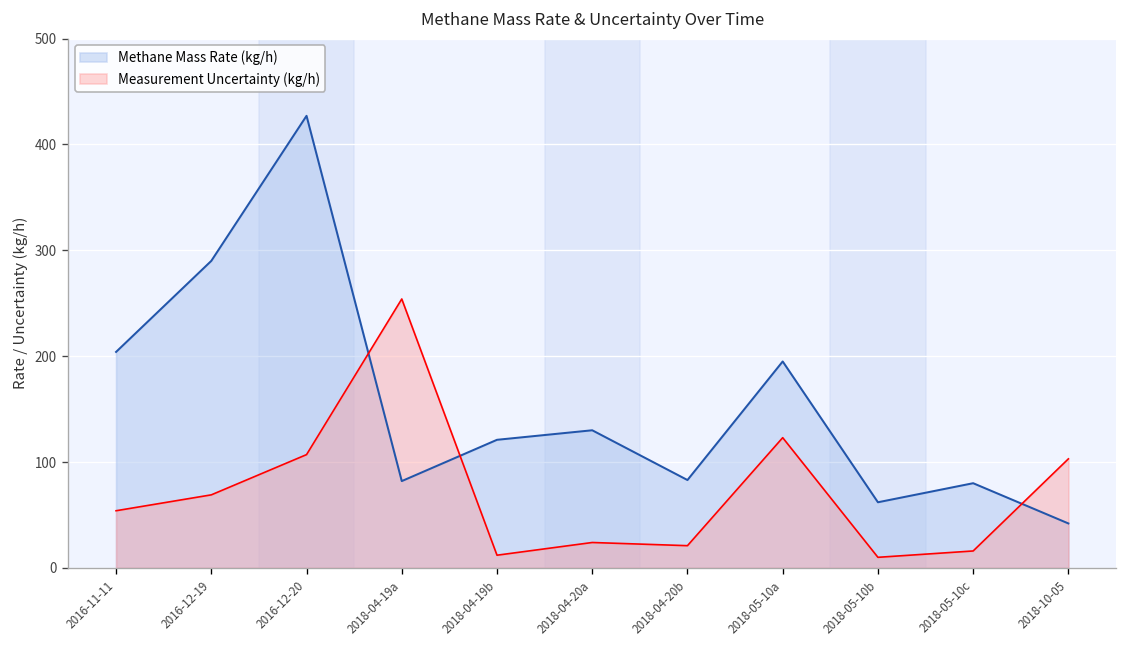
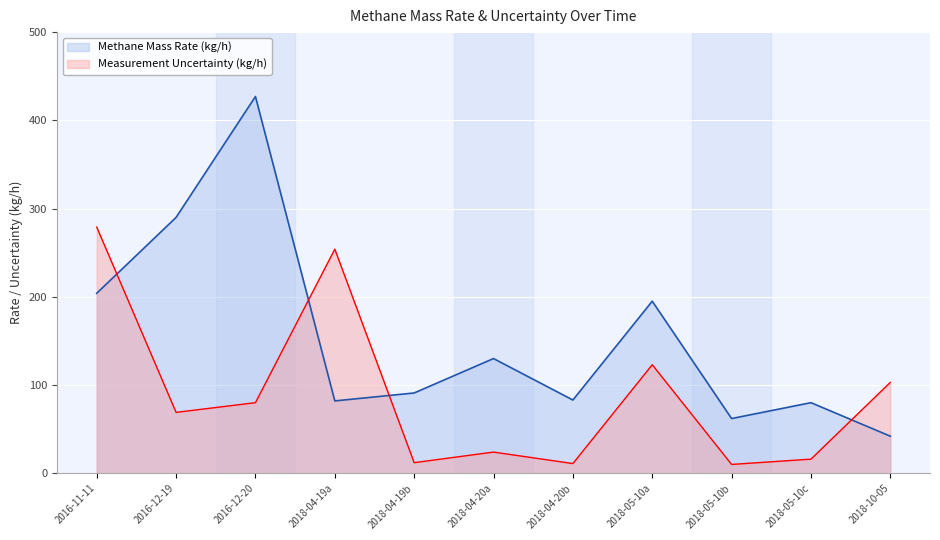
  {
    "Methane Mass Rate (kg/h)": {
      "2016-11-11": 200,
      "2016-12-19": 290,
      "2016-12-20": 430,
      "2018-04-19a": 80,
-     "2018-04-19b": 120,
+     "2018-04-19b": 90,
      "2018-04-20a": 130,
      "2018-04-20b": 80,
      "2018-05-10a": 200,
      "2018-05-10b": 60,
      "2018-05-10c": 80,
      "2018-10-05": 40
    },
    "Measurement Uncertainty (kg/h)": {
-     "2016-11-11": 50,
+     "2016-11-11": 280,
      "2016-12-19": 70,
-     "2016-12-20": 110,
+     "2016-12-20": 80,
      "2018-04-19a": 250,
      "2018-04-19b": 10,
      "2018-04-20a": 20,
-     "2018-04-20b": 20,
+     "2018-04-20b": 10,
      "2018-05-10a": 120,
      "2018-05-10b": 10,
      "2018-05-10c": 20,
      "2018-10-05": 100
    }
  }
